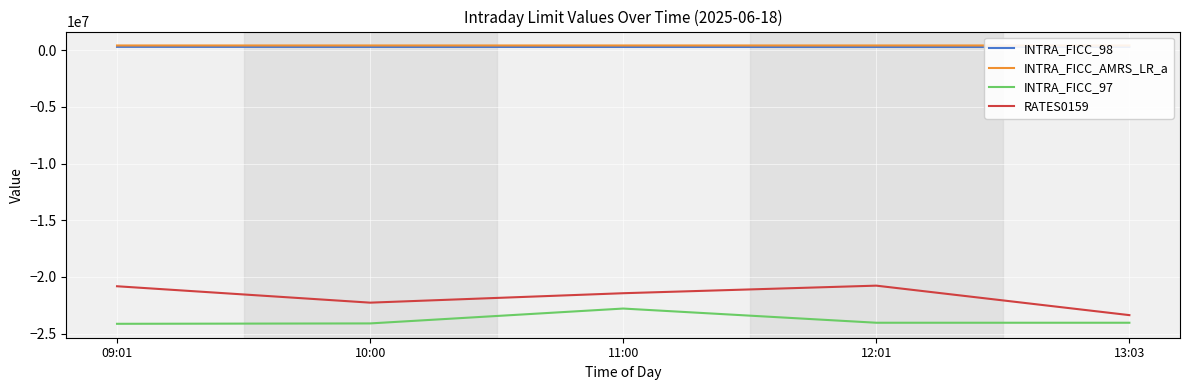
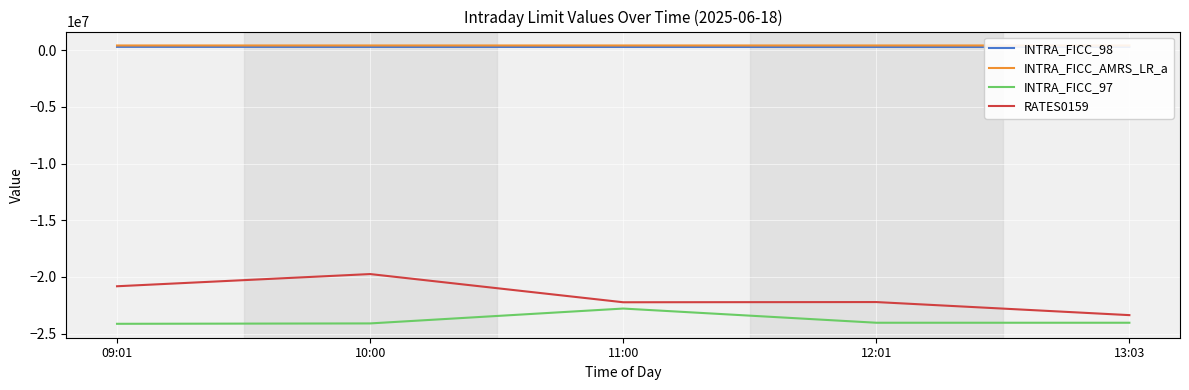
  {
    "INTRA_FICC_97": {
      "09:01": -24100000,
      "10:00": -24100000,
      "11:00": -22800000,
      "12:01": -24000000,
      "13:03": -24000000
    },
    "RATES0159": {
      "09:01": -20800000,
-     "10:00": -22300000,
-     "11:00": -21400000,
-     "12:01": -20800000,
+     "10:00": -19800000,
+     "11:00": -22200000,
+     "12:01": -22200000,
      "13:03": -23400000
    }
  }
